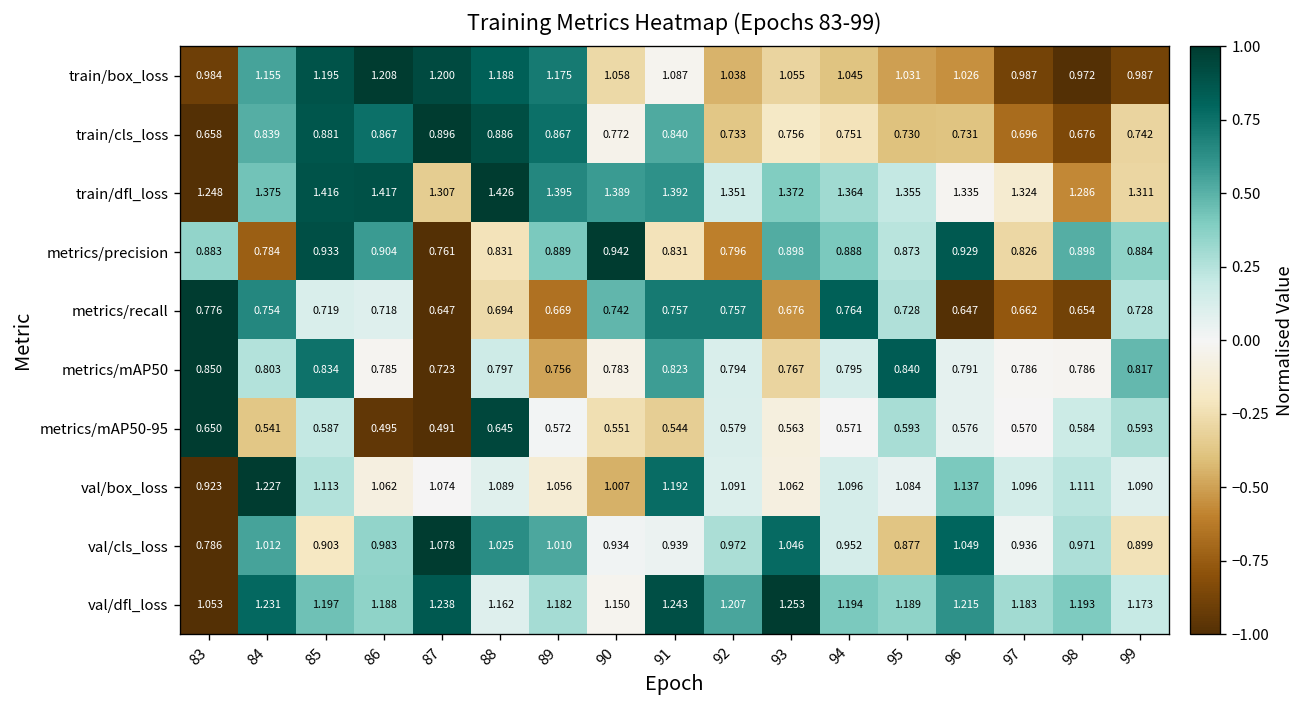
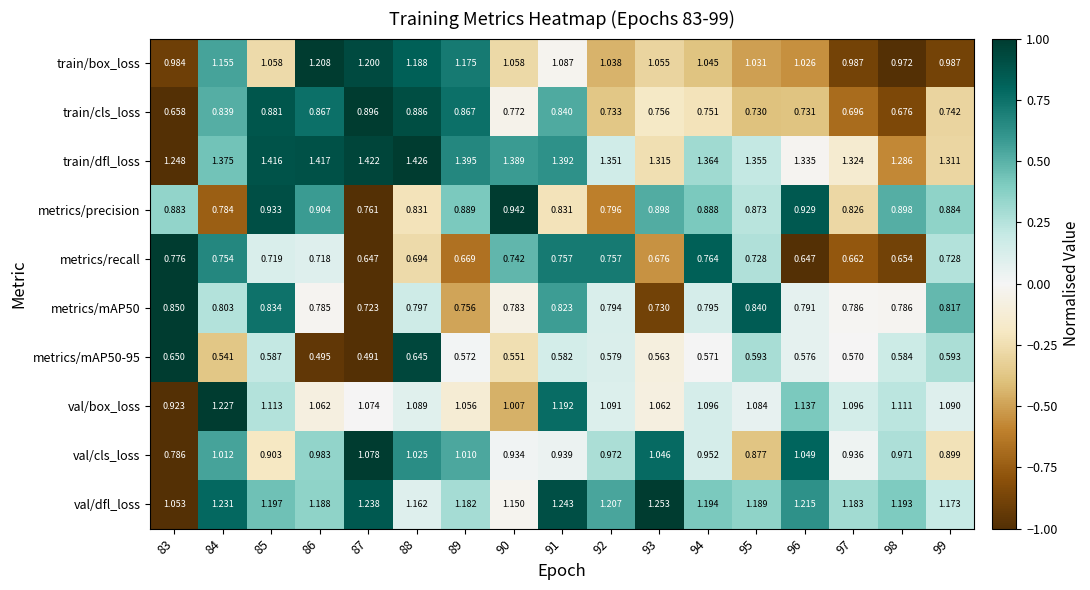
  {
    "train/box_loss": {
      "83": 0.984,
      "84": 1.155,
-     "85": 1.195,
+     "85": 1.058,
      "86": 1.208,
      "87": 1.200,
      "88": 1.188,
      "89": 1.175,
      "90": 1.058,
      "91": 1.087,
      "92": 1.038,
      "93": 1.055,
      "94": 1.045,
      "95": 1.031,
      "96": 1.026,
      "97": 0.987,
      "98": 0.972,
      "99": 0.987
    },
    "train/cls_loss": {
      "83": 0.658,
      "84": 0.839,
      "85": 0.881,
      "86": 0.867,
      "87": 0.896,
      "88": 0.886,
      "89": 0.867,
      "90": 0.772,
      "91": 0.840,
      "92": 0.733,
      "93": 0.756,
      "94": 0.751,
      "95": 0.730,
      "96": 0.731,
      "97": 0.696,
      "98": 0.676,
      "99": 0.742
    },
    "train/dfl_loss": {
      "83": 1.248,
      "84": 1.375,
      "85": 1.416,
      "86": 1.417,
-     "87": 1.307,
+     "87": 1.422,
      "88": 1.426,
      "89": 1.395,
      "90": 1.389,
      "91": 1.392,
      "92": 1.351,
-     "93": 1.372,
+     "93": 1.315,
      "94": 1.364,
      "95": 1.355,
      "96": 1.335,
      "97": 1.324,
      "98": 1.286,
      "99": 1.311
    },
    "metrics/precision": {
      "83": 0.883,
      "84": 0.784,
      "85": 0.933,
      "86": 0.904,
      "87": 0.761,
      "88": 0.831,
      "89": 0.889,
      "90": 0.942,
      "91": 0.831,
      "92": 0.796,
      "93": 0.898,
      "94": 0.888,
      "95": 0.873,
      "96": 0.929,
      "97": 0.826,
      "98": 0.898,
      "99": 0.884
    },
    "metrics/recall": {
      "83": 0.776,
      "84": 0.754,
      "85": 0.719,
      "86": 0.718,
      "87": 0.647,
      "88": 0.694,
      "89": 0.669,
      "90": 0.742,
      "91": 0.757,
      "92": 0.757,
      "93": 0.676,
      "94": 0.764,
      "95": 0.728,
      "96": 0.647,
      "97": 0.662,
      "98": 0.654,
      "99": 0.728
    },
    "metrics/mAP50": {
      "83": 0.850,
      "84": 0.803,
      "85": 0.834,
      "86": 0.785,
      "87": 0.723,
      "88": 0.797,
      "89": 0.756,
      "90": 0.783,
      "91": 0.823,
      "92": 0.794,
-     "93": 0.767,
+     "93": 0.730,
      "94": 0.795,
      "95": 0.840,
      "96": 0.791,
      "97": 0.786,
      "98": 0.786,
      "99": 0.817
    },
    "metrics/mAP50-95": {
      "83": 0.650,
      "84": 0.541,
      "85": 0.587,
      "86": 0.495,
      "87": 0.491,
      "88": 0.645,
      "89": 0.572,
      "90": 0.551,
-     "91": 0.544,
+     "91": 0.582,
      "92": 0.579,
      "93": 0.563,
      "94": 0.571,
      "95": 0.593,
      "96": 0.576,
      "97": 0.570,
      "98": 0.584,
      "99": 0.593
    },
    "val/box_loss": {
      "83": 0.923,
      "84": 1.227,
      "85": 1.113,
      "86": 1.062,
      "87": 1.074,
      "88": 1.089,
      "89": 1.056,
      "90": 1.007,
      "91": 1.192,
      "92": 1.091,
      "93": 1.062,
      "94": 1.096,
      "95": 1.084,
      "96": 1.137,
      "97": 1.096,
      "98": 1.111,
      "99": 1.090
    },
    "val/cls_loss": {
      "83": 0.786,
      "84": 1.012,
      "85": 0.903,
      "86": 0.983,
      "87": 1.078,
      "88": 1.025,
      "89": 1.010,
      "90": 0.934,
      "91": 0.939,
      "92": 0.972,
      "93": 1.046,
      "94": 0.952,
      "95": 0.877,
      "96": 1.049,
      "97": 0.936,
      "98": 0.971,
      "99": 0.899
    },
    "val/dfl_loss": {
      "83": 1.053,
      "84": 1.231,
      "85": 1.197,
      "86": 1.188,
      "87": 1.238,
      "88": 1.162,
      "89": 1.182,
      "90": 1.150,
      "91": 1.243,
      "92": 1.207,
      "93": 1.253,
      "94": 1.194,
      "95": 1.189,
      "96": 1.215,
      "97": 1.183,
      "98": 1.193,
      "99": 1.173
    }
  }
